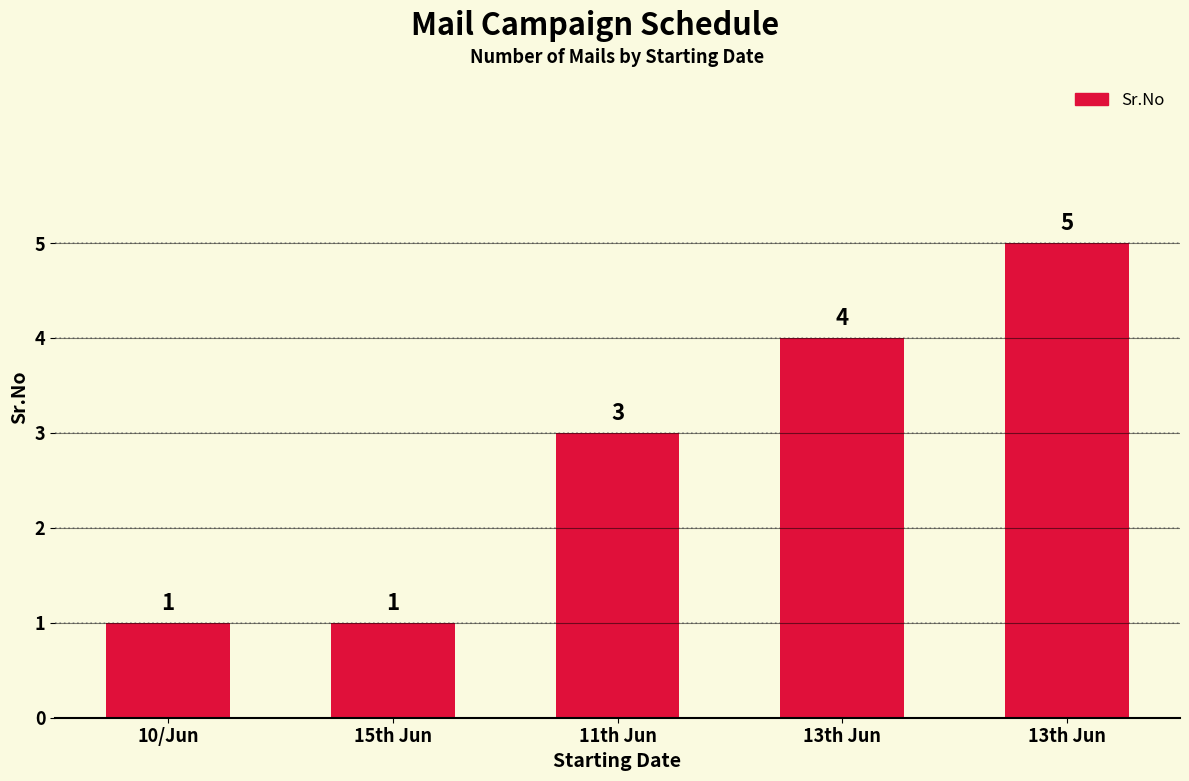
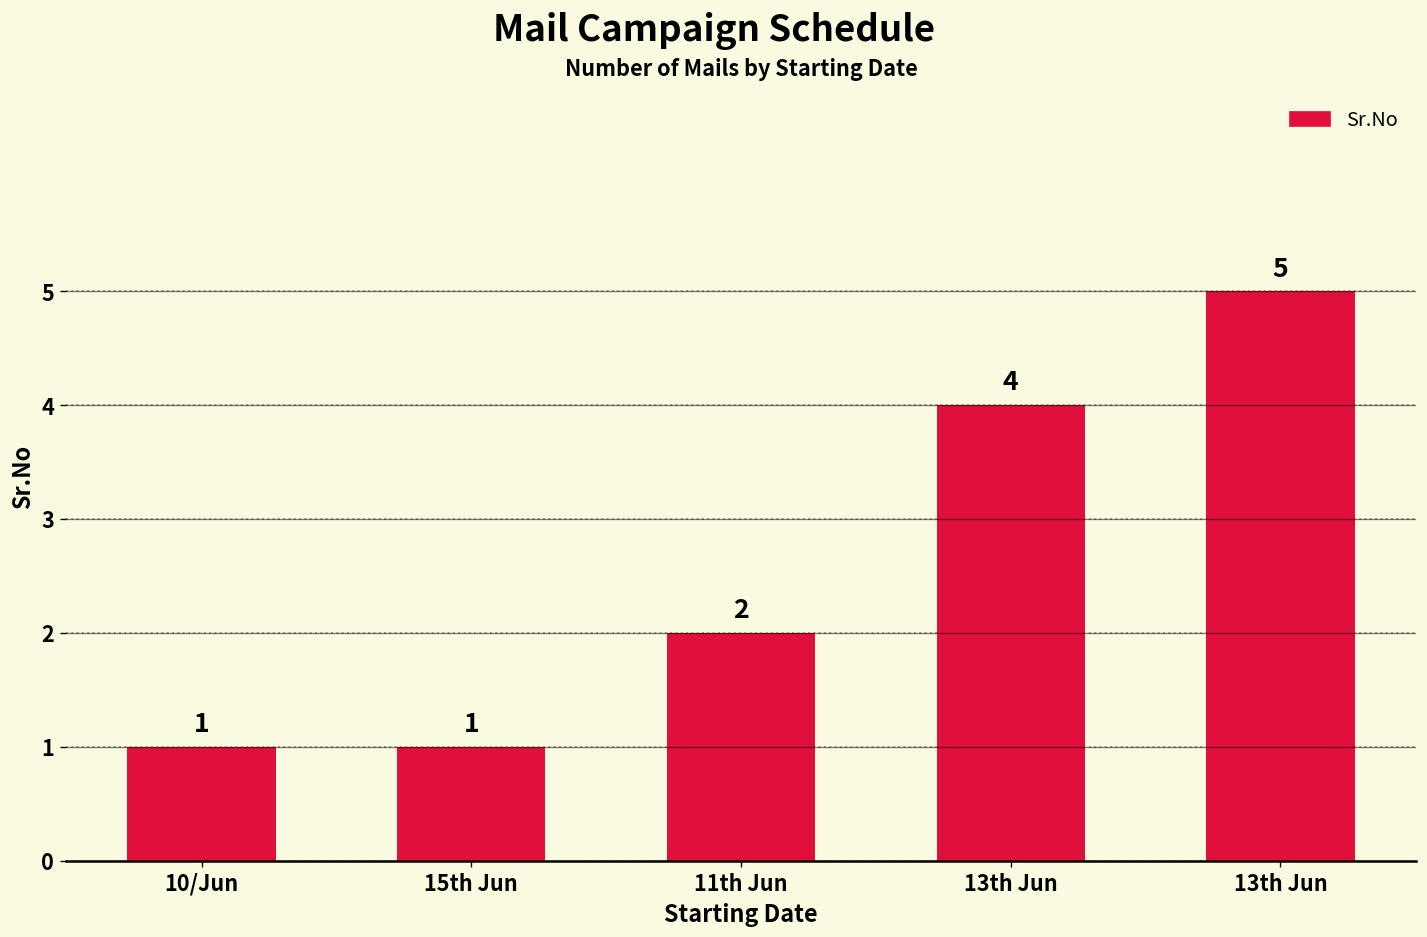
  {
    "10/Jun": 1,
    "15th Jun": 1,
-   "11th Jun": 3
+   "11th Jun": 2
  }
